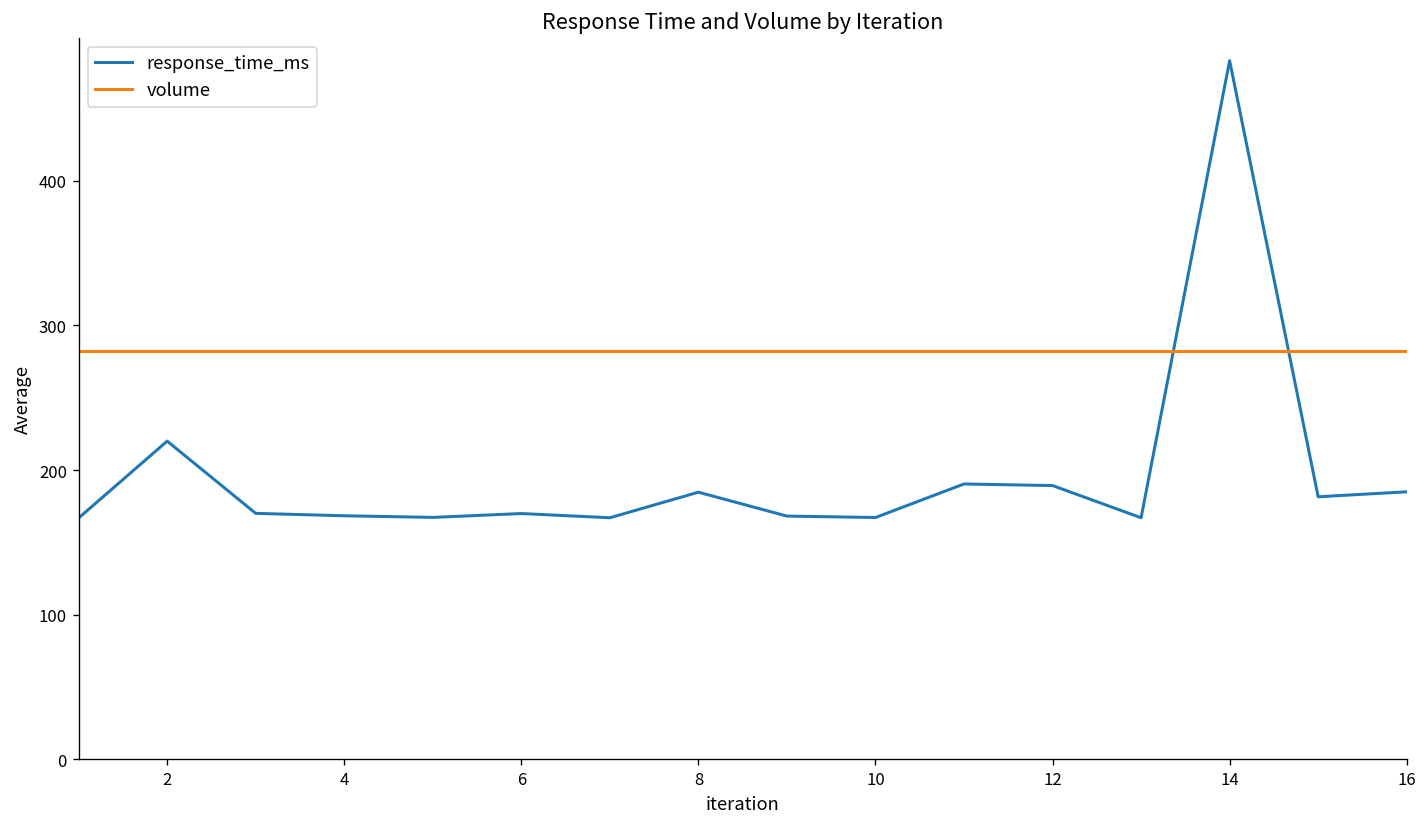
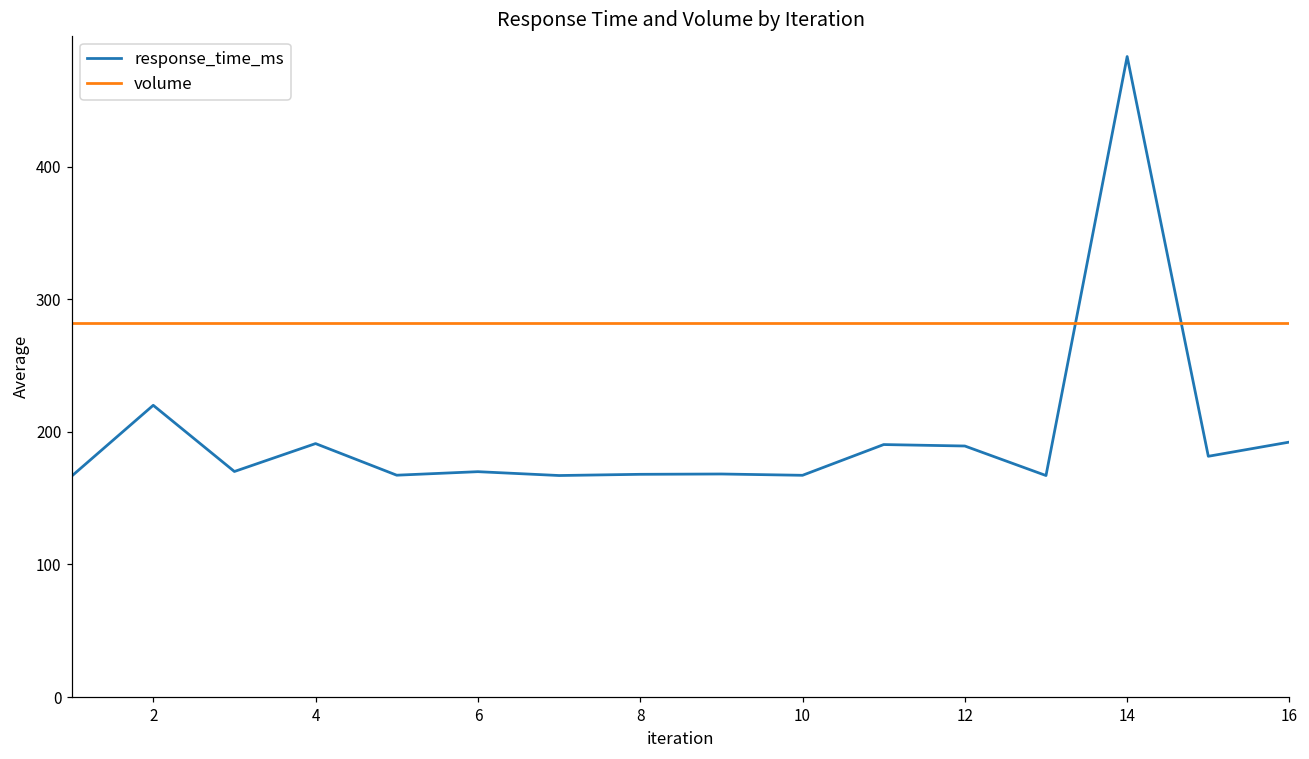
  {
    "response_time_ms": {
      "2": 220,
-     "4": 168,
+     "4": 191,
      "6": 170,
-     "8": 185,
+     "8": 168,
      "10": 167,
      "12": 189,
      "14": 483,
-     "16": 185
+     "16": 192
    },
    "volume": {
      "2": 282,
      "4": 282,
      "6": 282,
      "8": 282,
      "10": 282,
      "12": 282,
      "14": 282,
      "16": 282
    }
  }
